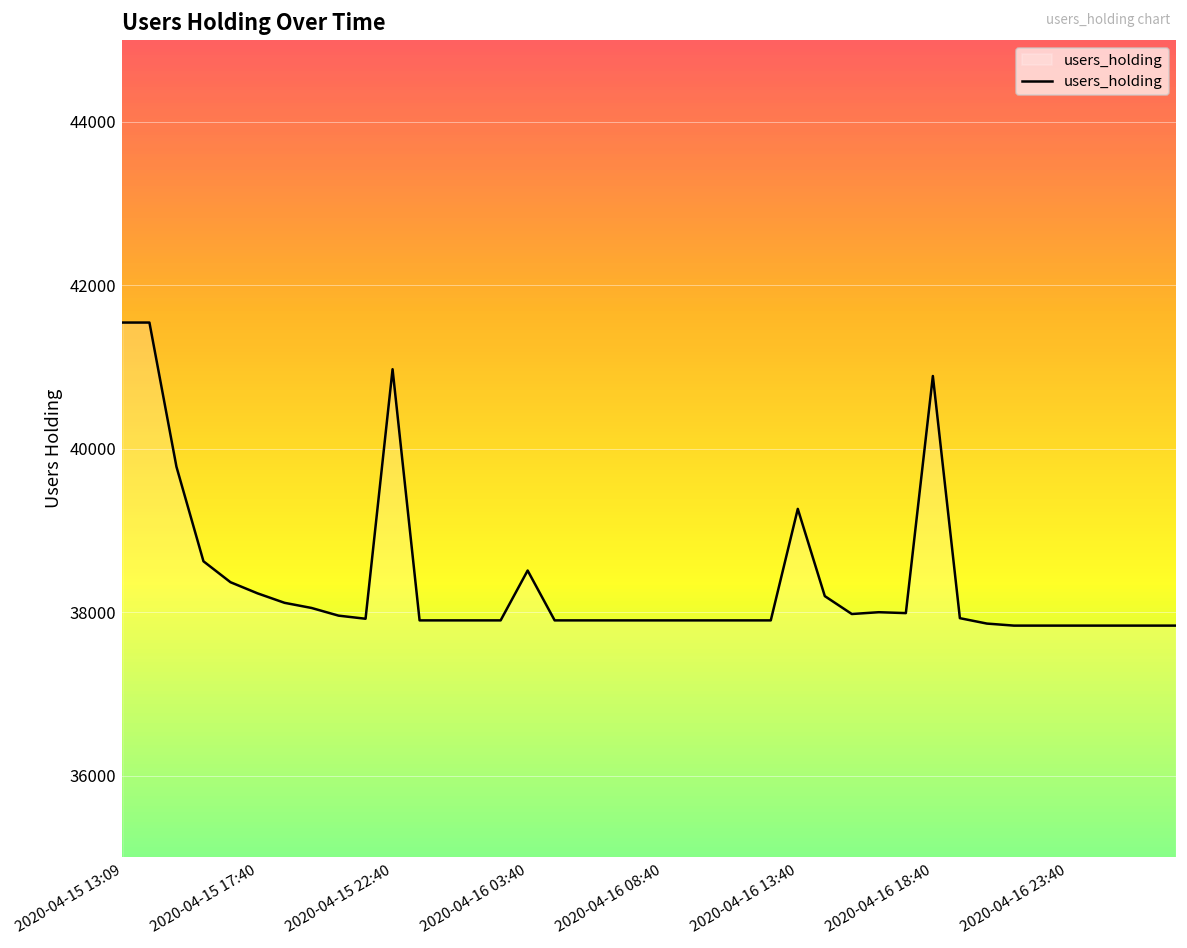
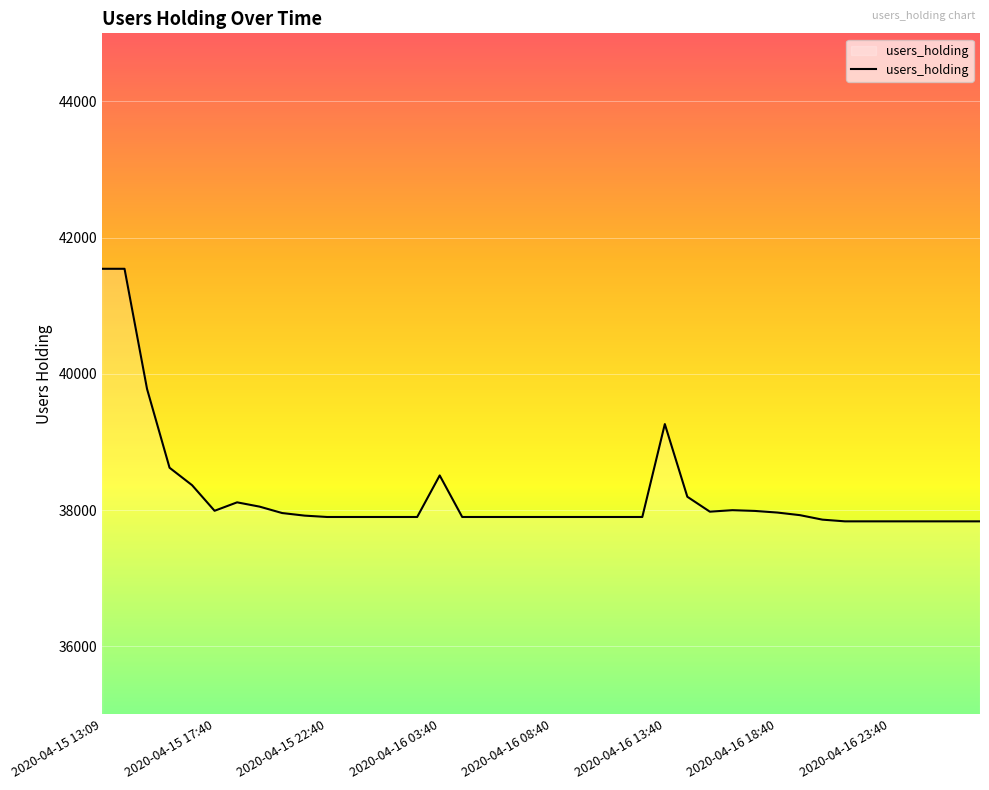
  {
    "2020-04-15 13:09": 41500,
-   "2020-04-15 17:40": 38200,
-   "2020-04-15 22:40": 41000,
+   "2020-04-15 17:40": 38000,
+   "2020-04-15 22:40": 37900,
    "2020-04-16 03:40": 38500,
    "2020-04-16 08:40": 37900,
    "2020-04-16 13:40": 39300,
-   "2020-04-16 18:40": 40900,
+   "2020-04-16 18:40": 38000,
    "2020-04-16 23:40": 37800
  }
